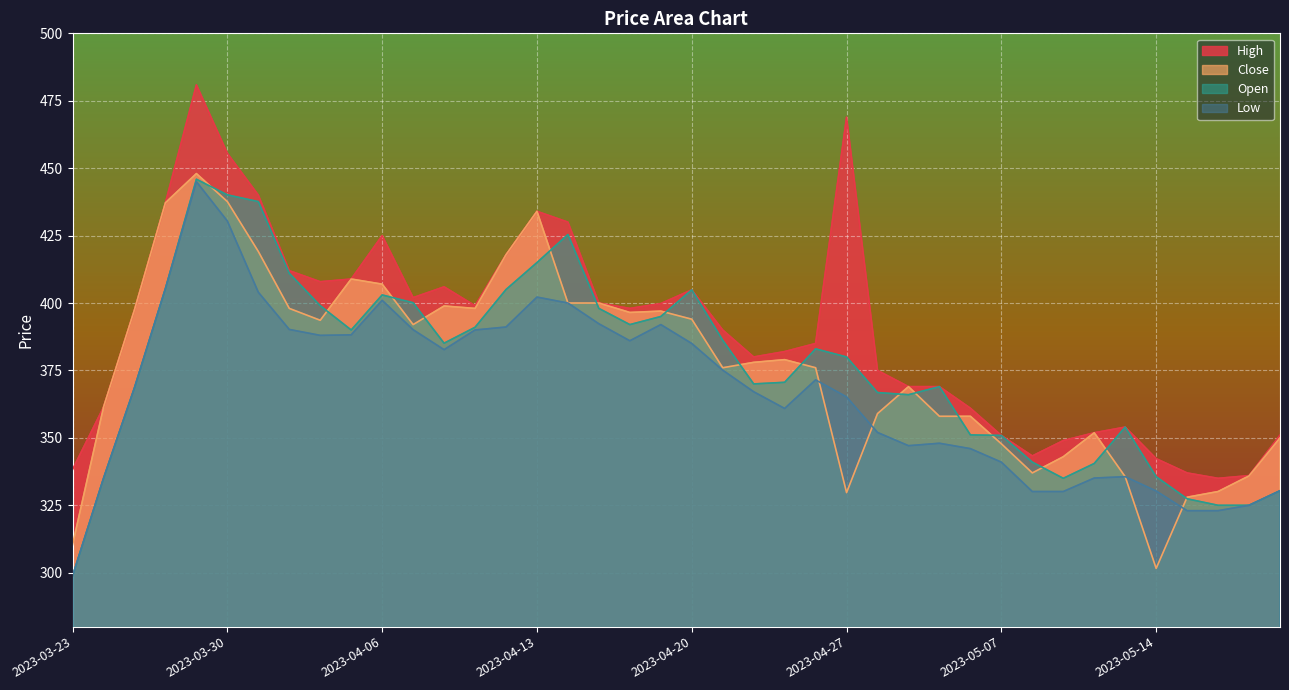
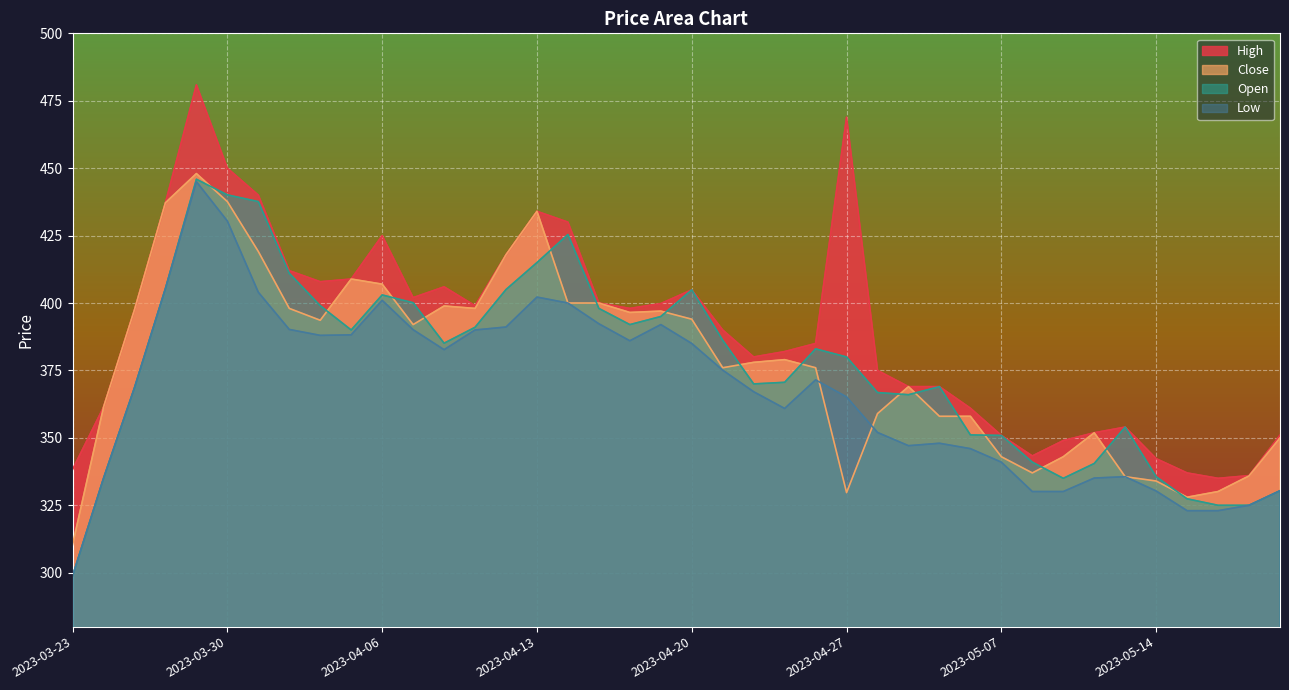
  {
    "High": {
      "2023-03-23": 338,
-     "2023-03-30": 456,
+     "2023-03-30": 450,
      "2023-04-06": 425,
      "2023-04-27": 469,
      "2023-05-14": 342
    },
    "Close": {
      "2023-03-23": 310,
      "2023-03-30": 438,
      "2023-04-06": 407,
      "2023-04-20": 394,
      "2023-04-27": 330,
-     "2023-05-07": 348,
-     "2023-05-14": 302
+     "2023-05-07": 343,
+     "2023-05-14": 334
    }
  }
